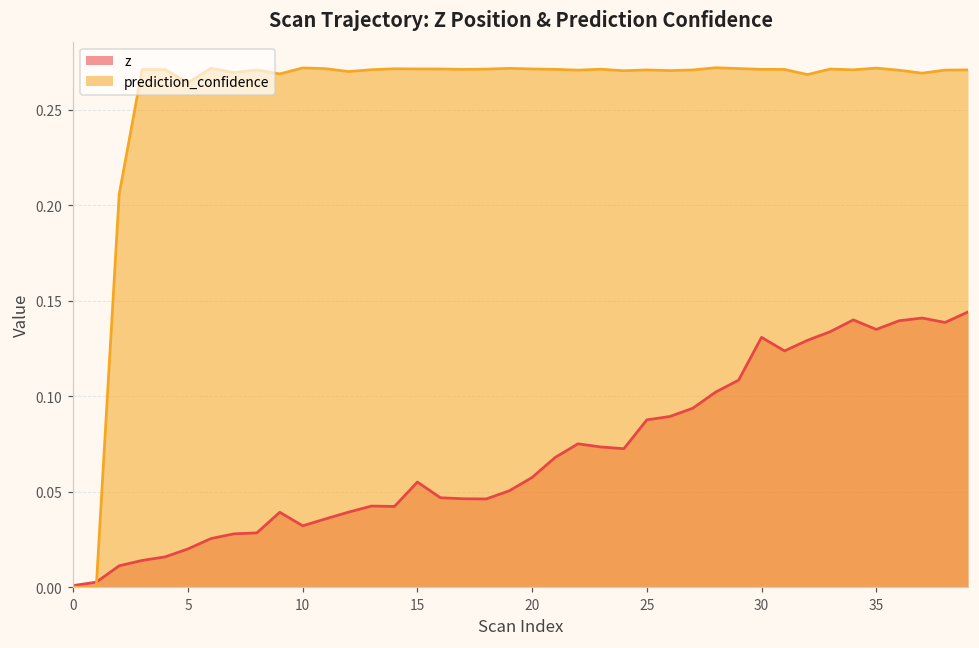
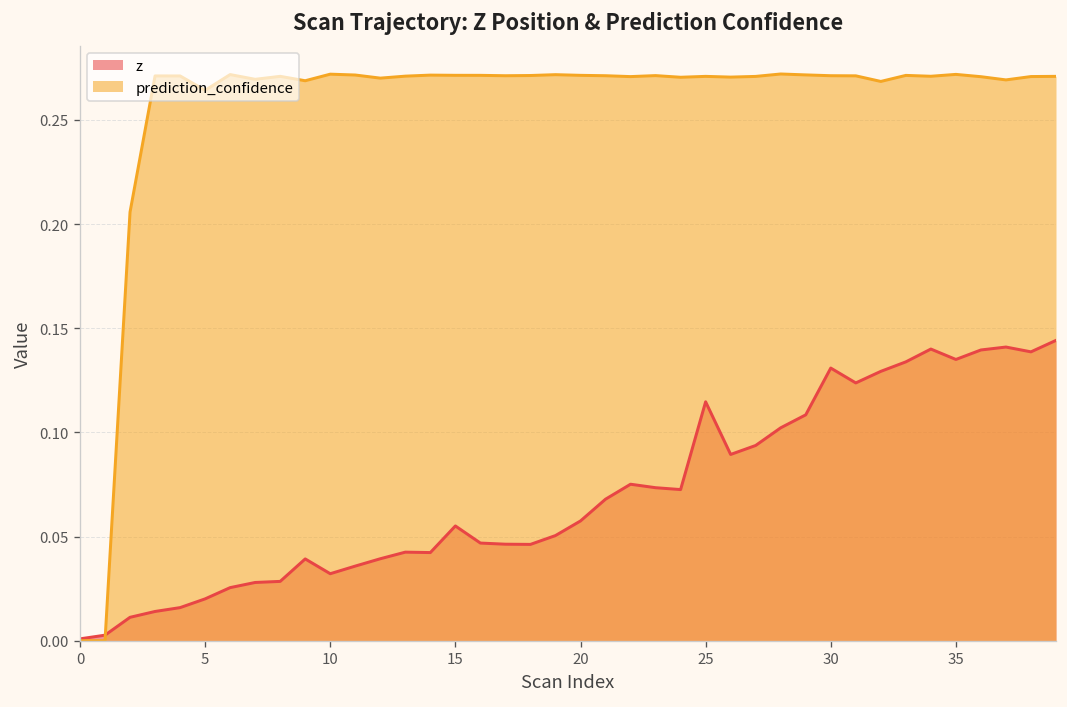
  {
    "z": {
      "5": 0.020,
      "10": 0.032,
      "15": 0.055,
      "20": 0.057,
-     "25": 0.088,
+     "25": 0.115,
      "30": 0.131,
      "35": 0.135
    },
    "prediction_confidence": {
      "10": 0.272,
      "15": 0.271,
      "20": 0.271,
      "25": 0.271,
      "30": 0.271,
      "35": 0.272
    }
  }
